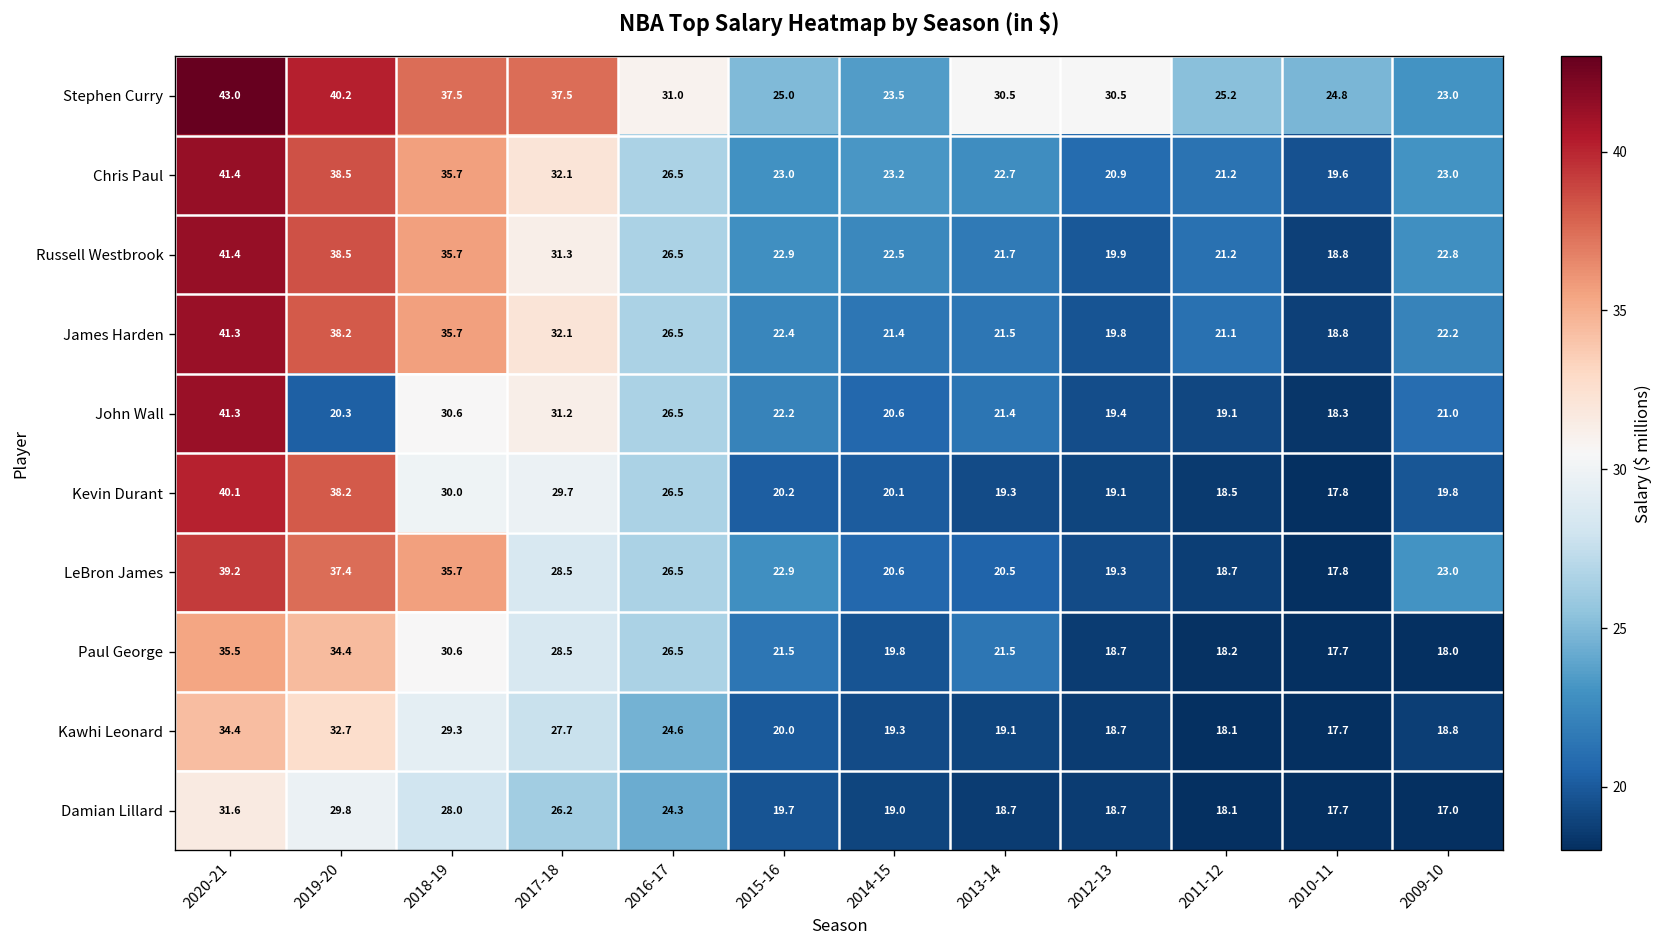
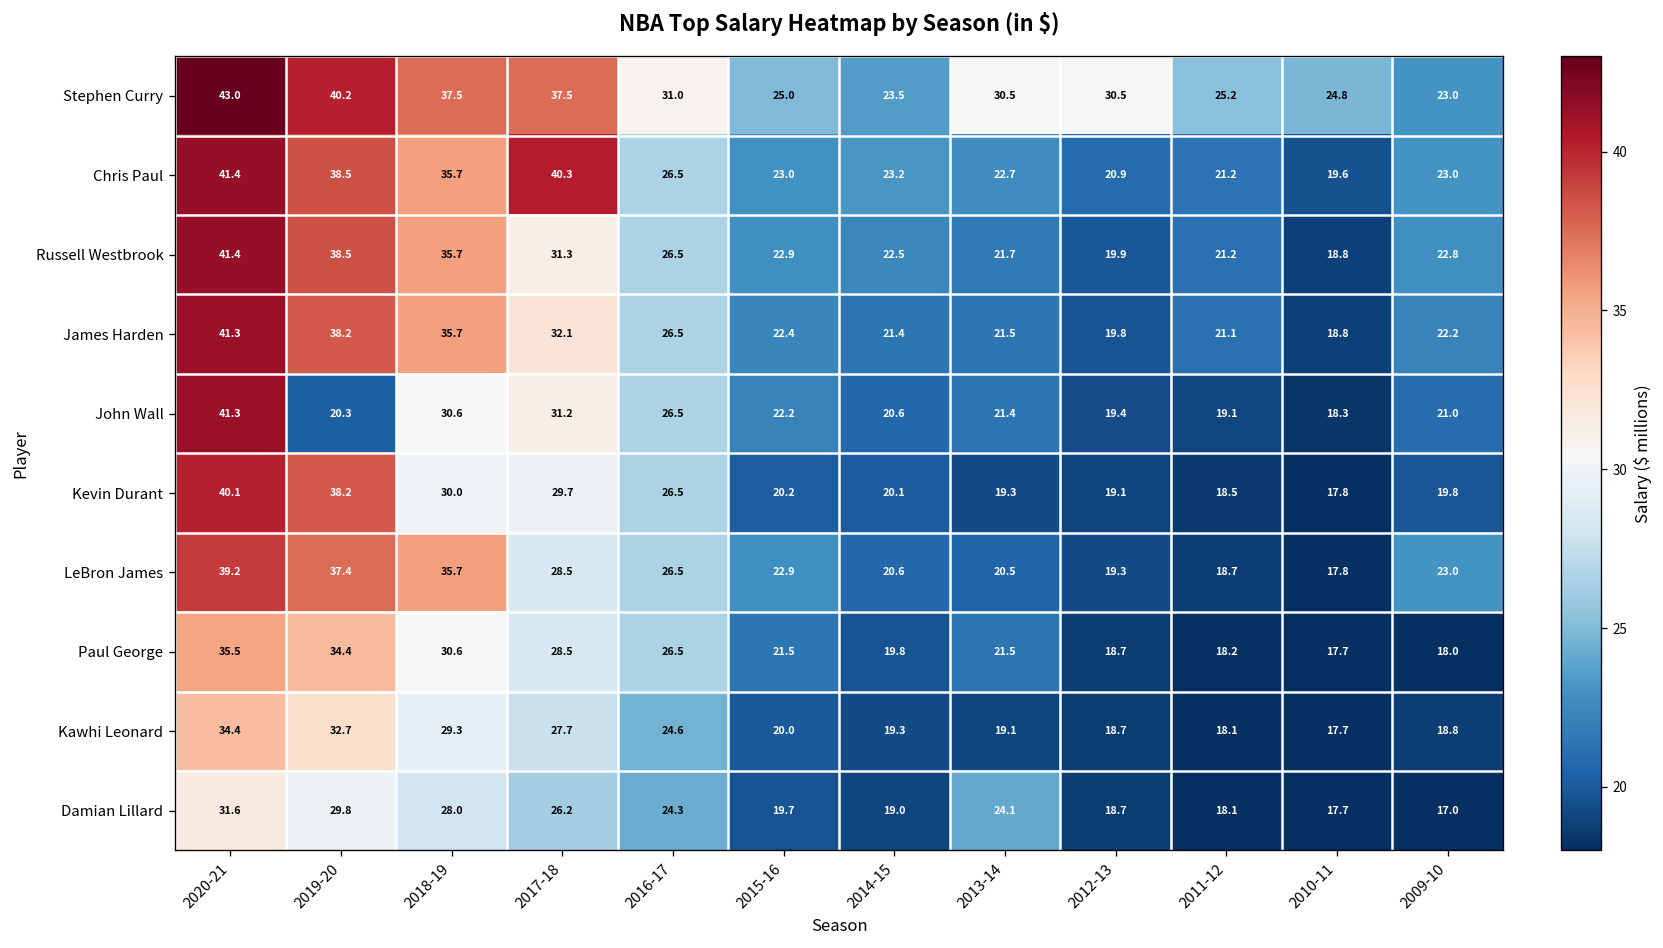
  {
    "Stephen Curry": {
      "2020-21": 43.0,
      "2019-20": 40.2,
      "2018-19": 37.5,
      "2017-18": 37.5,
      "2016-17": 31.0,
      "2015-16": 25.0,
      "2014-15": 23.5,
      "2013-14": 30.5,
      "2012-13": 30.5,
      "2011-12": 25.2,
      "2010-11": 24.8,
      "2009-10": 23.0
    },
    "Chris Paul": {
      "2020-21": 41.4,
      "2019-20": 38.5,
      "2018-19": 35.7,
-     "2017-18": 32.1,
+     "2017-18": 40.3,
      "2016-17": 26.5,
      "2015-16": 23.0,
      "2014-15": 23.2,
      "2013-14": 22.7,
      "2012-13": 20.9,
      "2011-12": 21.2,
      "2010-11": 19.6,
      "2009-10": 23.0
    },
    "Russell Westbrook": {
      "2020-21": 41.4,
      "2019-20": 38.5,
      "2018-19": 35.7,
      "2017-18": 31.3,
      "2016-17": 26.5,
      "2015-16": 22.9,
      "2014-15": 22.5,
      "2013-14": 21.7,
      "2012-13": 19.9,
      "2011-12": 21.2,
      "2010-11": 18.8,
      "2009-10": 22.8
    },
    "James Harden": {
      "2020-21": 41.3,
      "2019-20": 38.2,
      "2018-19": 35.7,
      "2017-18": 32.1,
      "2016-17": 26.5,
      "2015-16": 22.4,
      "2014-15": 21.4,
      "2013-14": 21.5,
      "2012-13": 19.8,
      "2011-12": 21.1,
      "2010-11": 18.8,
      "2009-10": 22.2
    },
    "John Wall": {
      "2020-21": 41.3,
      "2019-20": 20.3,
      "2018-19": 30.6,
      "2017-18": 31.2,
      "2016-17": 26.5,
      "2015-16": 22.2,
      "2014-15": 20.6,
      "2013-14": 21.4,
      "2012-13": 19.4,
      "2011-12": 19.1,
      "2010-11": 18.3,
      "2009-10": 21.0
    },
    "Kevin Durant": {
      "2020-21": 40.1,
      "2019-20": 38.2,
      "2018-19": 30.0,
      "2017-18": 29.7,
      "2016-17": 26.5,
      "2015-16": 20.2,
      "2014-15": 20.1,
      "2013-14": 19.3,
      "2012-13": 19.1,
      "2011-12": 18.5,
      "2010-11": 17.8,
      "2009-10": 19.8
    },
    "LeBron James": {
      "2020-21": 39.2,
      "2019-20": 37.4,
      "2018-19": 35.7,
      "2017-18": 28.5,
      "2016-17": 26.5,
      "2015-16": 22.9,
      "2014-15": 20.6,
      "2013-14": 20.5,
      "2012-13": 19.3,
      "2011-12": 18.7,
      "2010-11": 17.8,
      "2009-10": 23.0
    },
    "Paul George": {
      "2020-21": 35.5,
      "2019-20": 34.4,
      "2018-19": 30.6,
      "2017-18": 28.5,
      "2016-17": 26.5,
      "2015-16": 21.5,
      "2014-15": 19.8,
      "2013-14": 21.5,
      "2012-13": 18.7,
      "2011-12": 18.2,
      "2010-11": 17.7,
      "2009-10": 18.0
    },
    "Kawhi Leonard": {
      "2020-21": 34.4,
      "2019-20": 32.7,
      "2018-19": 29.3,
      "2017-18": 27.7,
      "2016-17": 24.6,
      "2015-16": 20.0,
      "2014-15": 19.3,
      "2013-14": 19.1,
      "2012-13": 18.7,
      "2011-12": 18.1,
      "2010-11": 17.7,
      "2009-10": 18.8
    },
    "Damian Lillard": {
      "2020-21": 31.6,
      "2019-20": 29.8,
      "2018-19": 28.0,
      "2017-18": 26.2,
      "2016-17": 24.3,
      "2015-16": 19.7,
      "2014-15": 19.0,
-     "2013-14": 18.7,
+     "2013-14": 24.1,
      "2012-13": 18.7,
      "2011-12": 18.1,
      "2010-11": 17.7,
      "2009-10": 17.0
    }
  }
